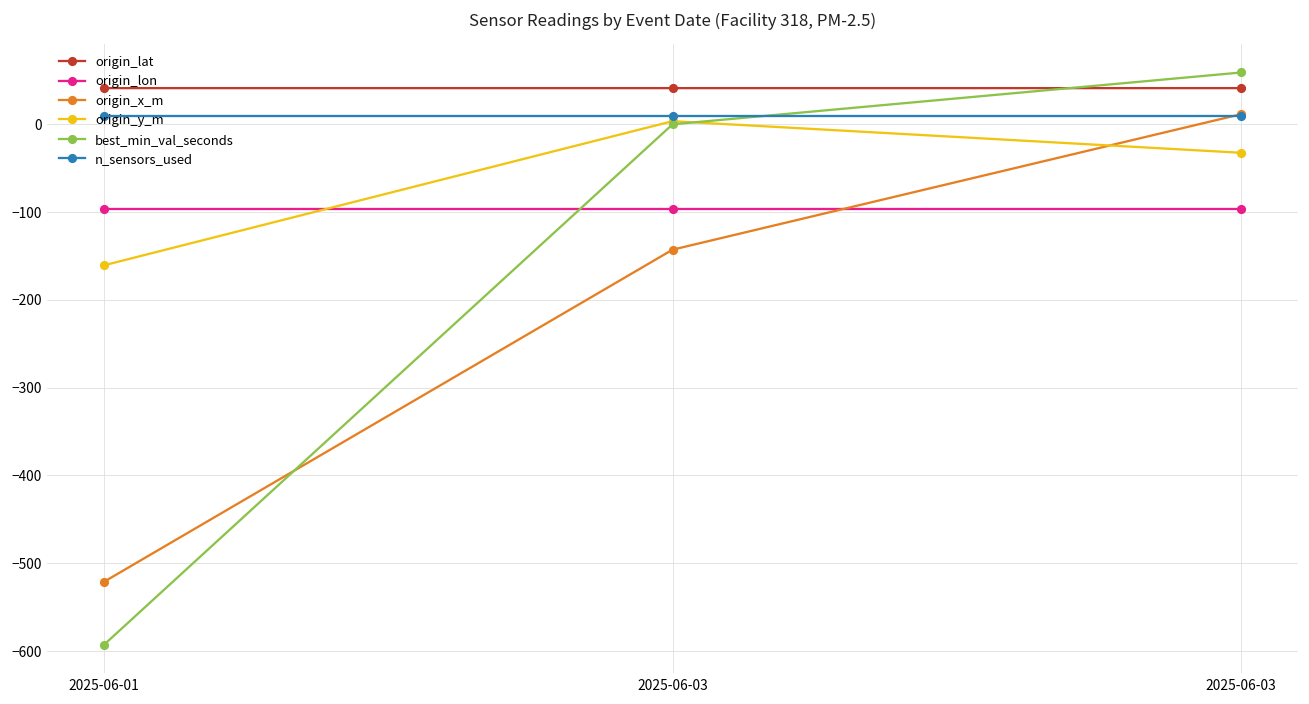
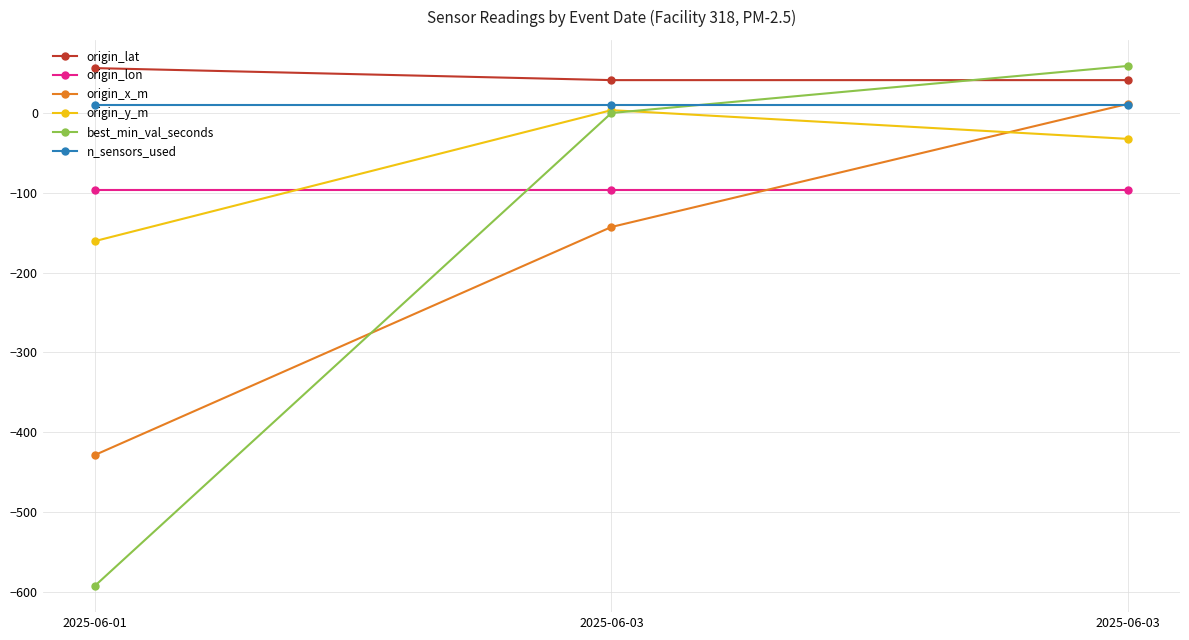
  {
    "origin_lat": {
-     "2025-06-01": 40
+     "2025-06-01": 60
    },
    "origin_lon": {
      "2025-06-01": -100
    },
    "origin_x_m": {
-     "2025-06-01": -520
+     "2025-06-01": -430
    },
    "origin_y_m": {
      "2025-06-01": -160
    },
    "best_min_val_seconds": {
      "2025-06-01": -590
    },
    "n_sensors_used": {
      "2025-06-01": 10
    }
  }
